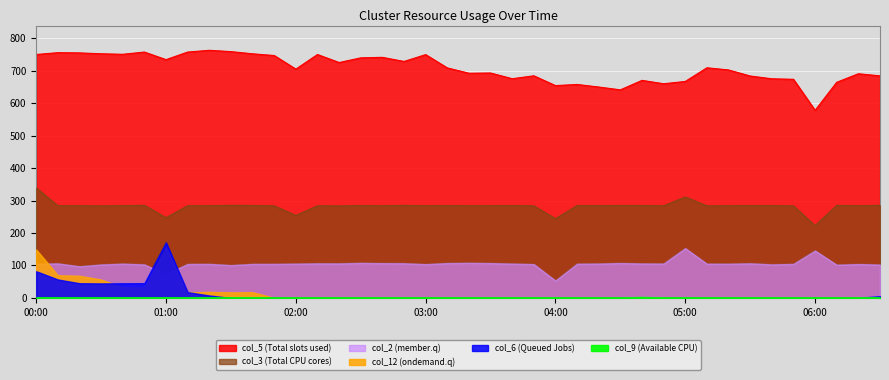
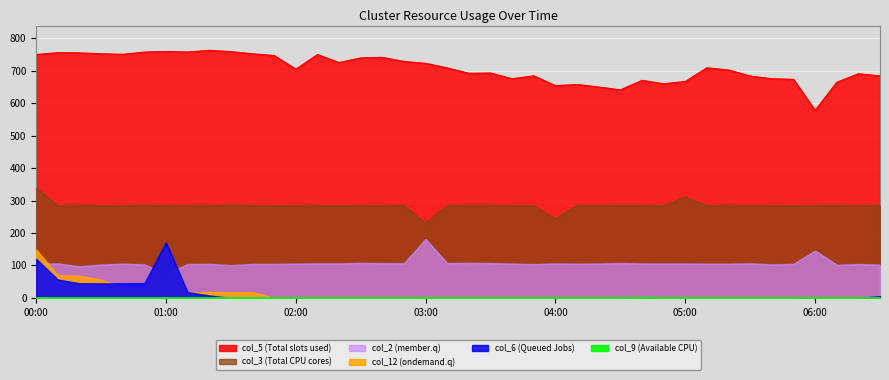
  {
    "col_5 (Total slots used)": {
      "00:00": 750,
-     "01:00": 730,
+     "01:00": 760,
      "02:00": 710,
-     "03:00": 750,
+     "03:00": 720,
      "04:00": 650,
      "05:00": 670,
      "06:00": 580
    },
    "col_3 (Total CPU cores)": {
      "00:00": 340,
-     "01:00": 250,
-     "02:00": 250,
-     "03:00": 280,
+     "01:00": 280,
+     "02:00": 280,
+     "03:00": 230,
      "04:00": 240,
      "05:00": 310,
-     "06:00": 220
+     "06:00": 280
    },
    "col_2 (member.q)": {
      "00:00": 100,
      "01:00": 70,
      "02:00": 110,
-     "03:00": 100,
-     "04:00": 50,
-     "05:00": 150,
+     "03:00": 180,
+     "04:00": 110,
+     "05:00": 110,
      "06:00": 150
    },
    "col_12 (ondemand.q)": {
      "00:00": 150,
      "01:00": 160
    },
    "col_6 (Queued Jobs)": {
-     "00:00": 80,
+     "00:00": 120,
      "01:00": 170
    },
    "col_9 (Available CPU)": {
      "00:00": 0,
      "01:00": 0
    }
  }
